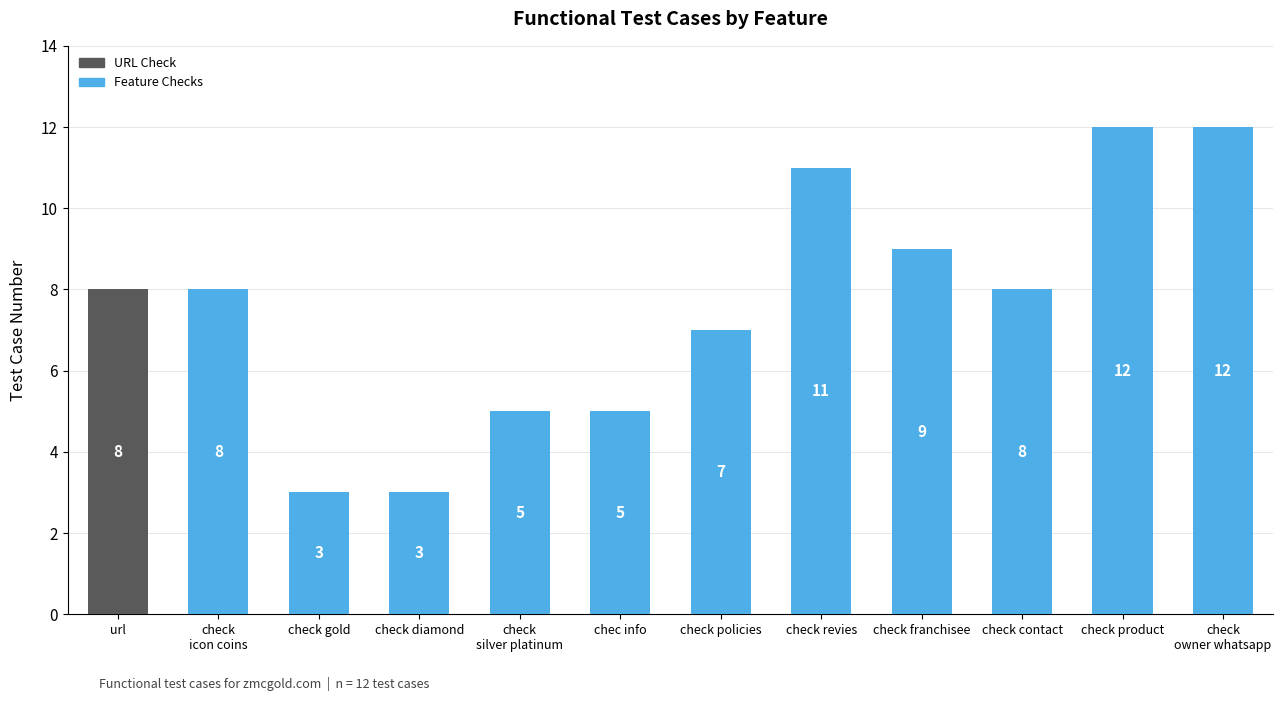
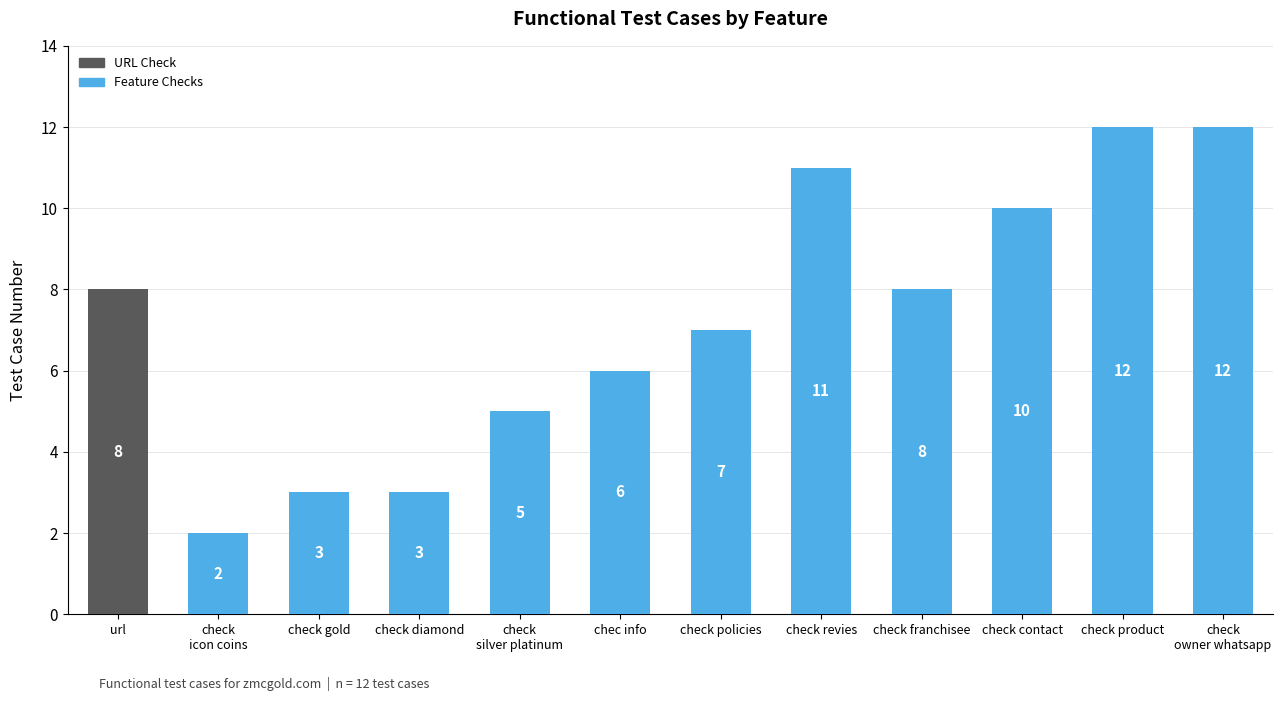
  {
    "url": 8,
-   "check icon coins": 8,
+   "check icon coins": 2,
    "check gold": 3,
    "check diamond": 3,
    "check silver platinum": 5,
-   "chec info": 5,
+   "chec info": 6,
    "check policies": 7,
    "check revies": 11,
-   "check franchisee": 9,
-   "check contact": 8,
+   "check franchisee": 8,
+   "check contact": 10,
    "check product": 12,
    "check owner whatsapp": 12
  }
